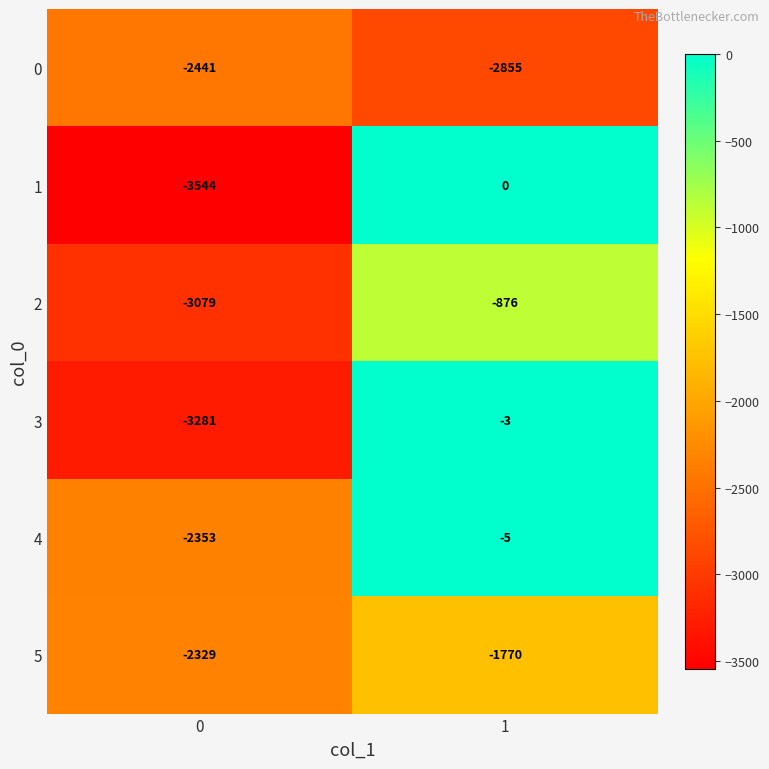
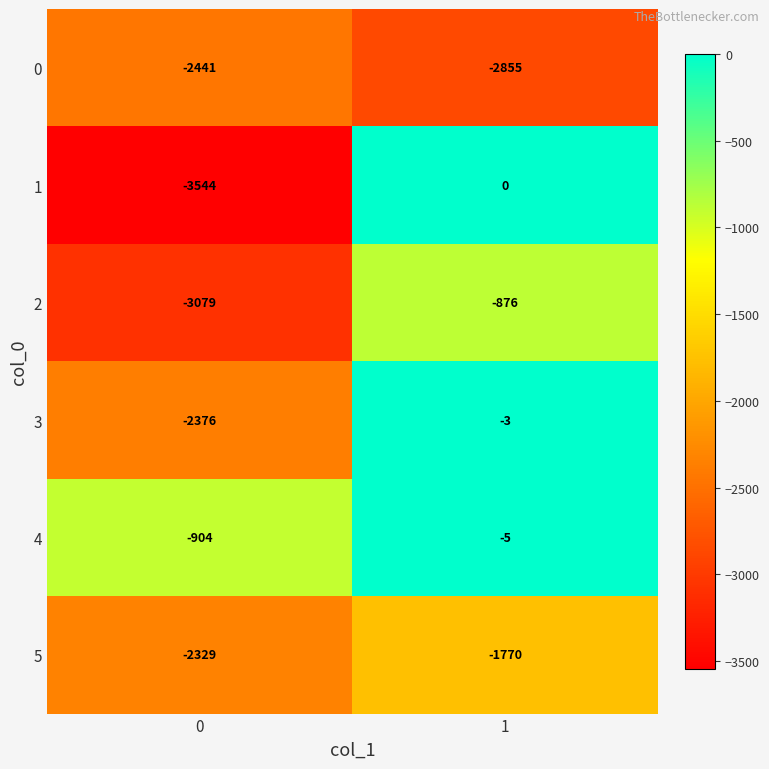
  {
    "0": {
      "0": -2441,
      "1": -2855
    },
    "1": {
      "0": -3544,
      "1": 0
    },
    "2": {
      "0": -3079,
      "1": -876
    },
    "3": {
-     "0": -3281,
+     "0": -2376,
      "1": -3
    },
    "4": {
-     "0": -2353,
+     "0": -904,
      "1": -5
    },
    "5": {
      "0": -2329,
      "1": -1770
    }
  }
